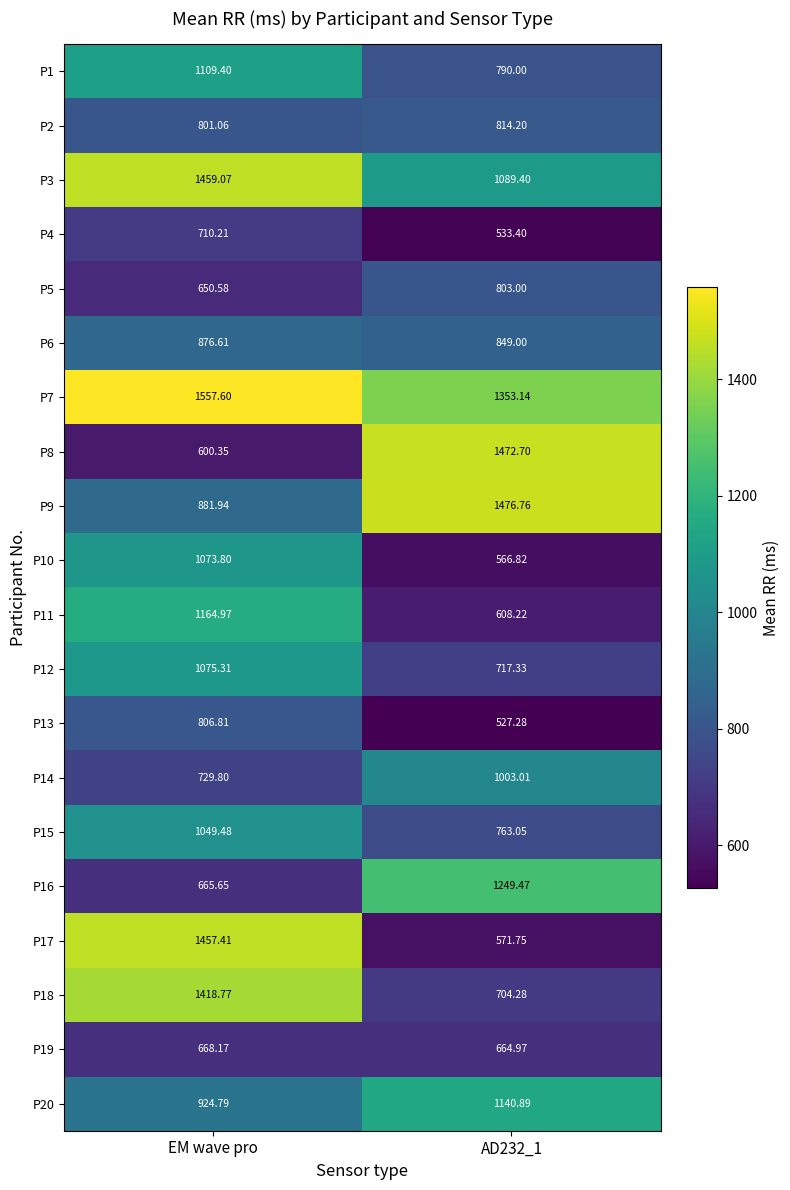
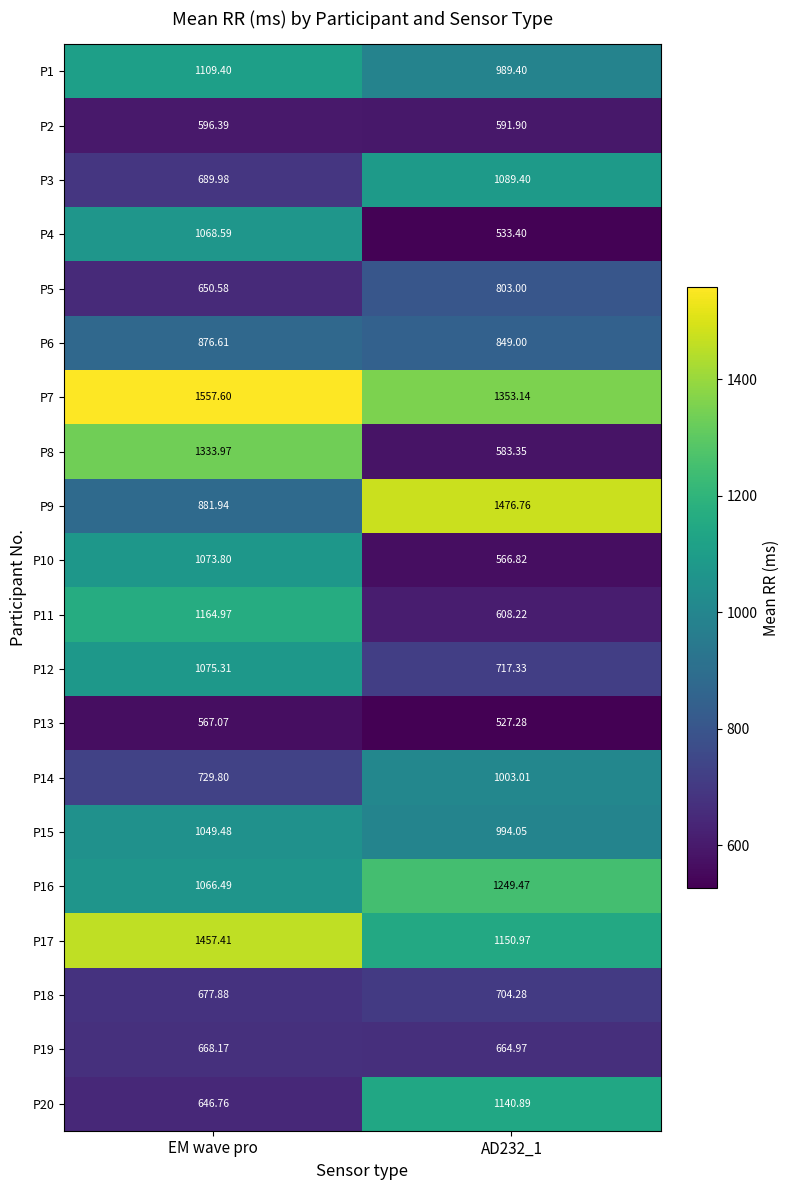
  {
    "P1": {
      "EM wave pro": 1109.40,
-     "AD232_1": 790.00
+     "AD232_1": 989.40
    },
    "P2": {
-     "EM wave pro": 801.06,
-     "AD232_1": 814.20
+     "EM wave pro": 596.39,
+     "AD232_1": 591.90
    },
    "P3": {
-     "EM wave pro": 1459.07,
+     "EM wave pro": 689.98,
      "AD232_1": 1089.40
    },
    "P4": {
-     "EM wave pro": 710.21,
+     "EM wave pro": 1068.59,
      "AD232_1": 533.40
    },
    "P5": {
      "EM wave pro": 650.58,
      "AD232_1": 803.00
    },
    "P6": {
      "EM wave pro": 876.61,
      "AD232_1": 849.00
    },
    "P7": {
      "EM wave pro": 1557.60,
      "AD232_1": 1353.14
    },
    "P8": {
-     "EM wave pro": 600.35,
-     "AD232_1": 1472.70
+     "EM wave pro": 1333.97,
+     "AD232_1": 583.35
    },
    "P9": {
      "EM wave pro": 881.94,
      "AD232_1": 1476.76
    },
    "P10": {
      "EM wave pro": 1073.80,
      "AD232_1": 566.82
    },
    "P11": {
      "EM wave pro": 1164.97,
      "AD232_1": 608.22
    },
    "P12": {
      "EM wave pro": 1075.31,
      "AD232_1": 717.33
    },
    "P13": {
-     "EM wave pro": 806.81,
+     "EM wave pro": 567.07,
      "AD232_1": 527.28
    },
    "P14": {
      "EM wave pro": 729.80,
      "AD232_1": 1003.01
    },
    "P15": {
      "EM wave pro": 1049.48,
-     "AD232_1": 763.05
+     "AD232_1": 994.05
    },
    "P16": {
-     "EM wave pro": 665.65,
+     "EM wave pro": 1066.49,
      "AD232_1": 1249.47
    },
    "P17": {
      "EM wave pro": 1457.41,
-     "AD232_1": 571.75
+     "AD232_1": 1150.97
    },
    "P18": {
-     "EM wave pro": 1418.77,
+     "EM wave pro": 677.88,
      "AD232_1": 704.28
    },
    "P19": {
      "EM wave pro": 668.17,
      "AD232_1": 664.97
    },
    "P20": {
-     "EM wave pro": 924.79,
+     "EM wave pro": 646.76,
      "AD232_1": 1140.89
    }
  }
